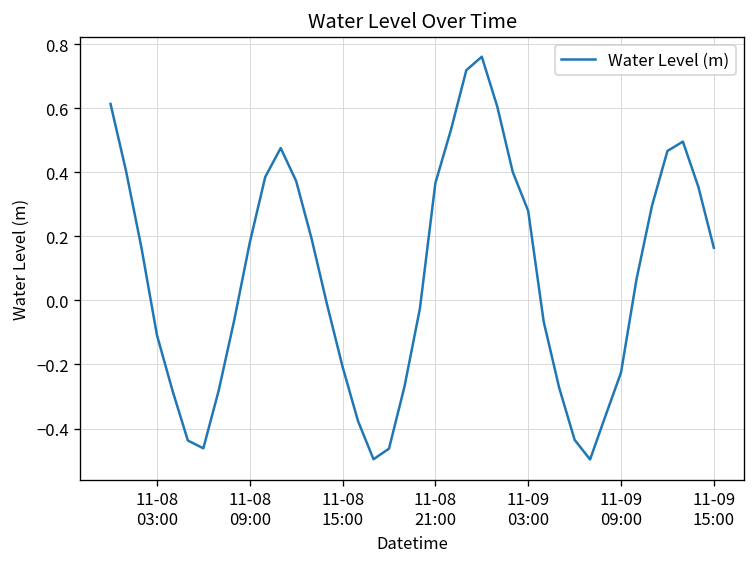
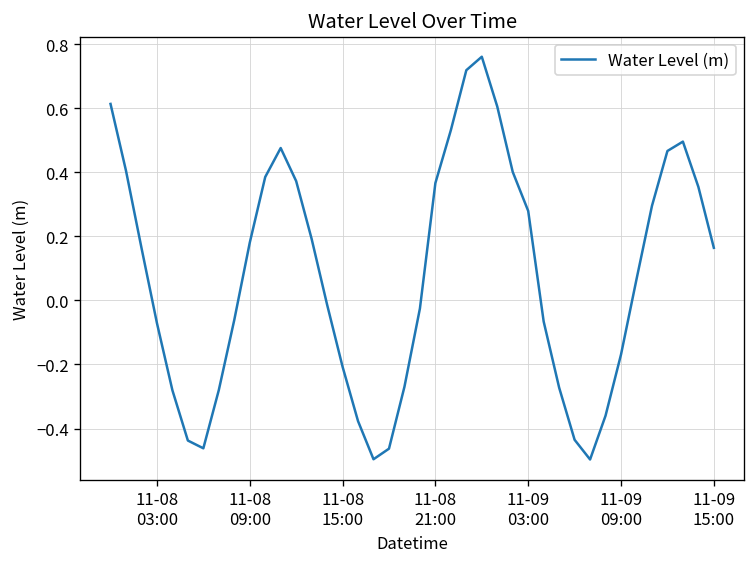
  {
-   "11-08 03:00": -0.11,
+   "11-08 03:00": -0.07,
    "11-08 09:00": 0.18,
    "11-08 15:00": -0.21,
    "11-08 21:00": 0.37,
    "11-09 03:00": 0.28,
-   "11-09 09:00": -0.23,
+   "11-09 09:00": -0.17,
    "11-09 15:00": 0.16
  }
